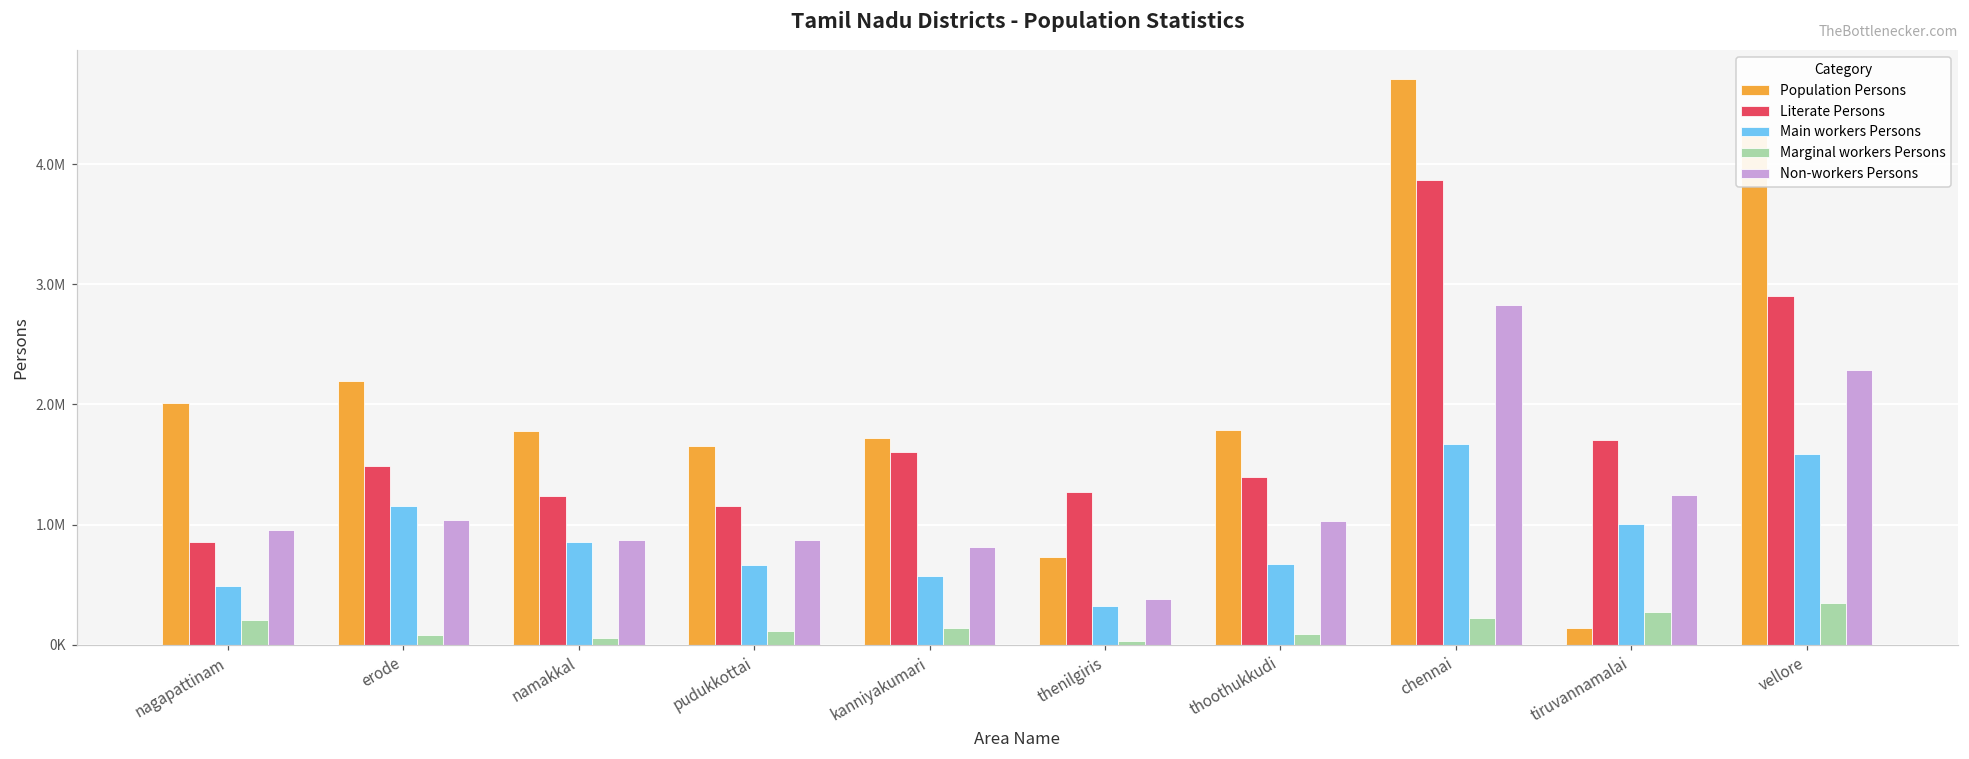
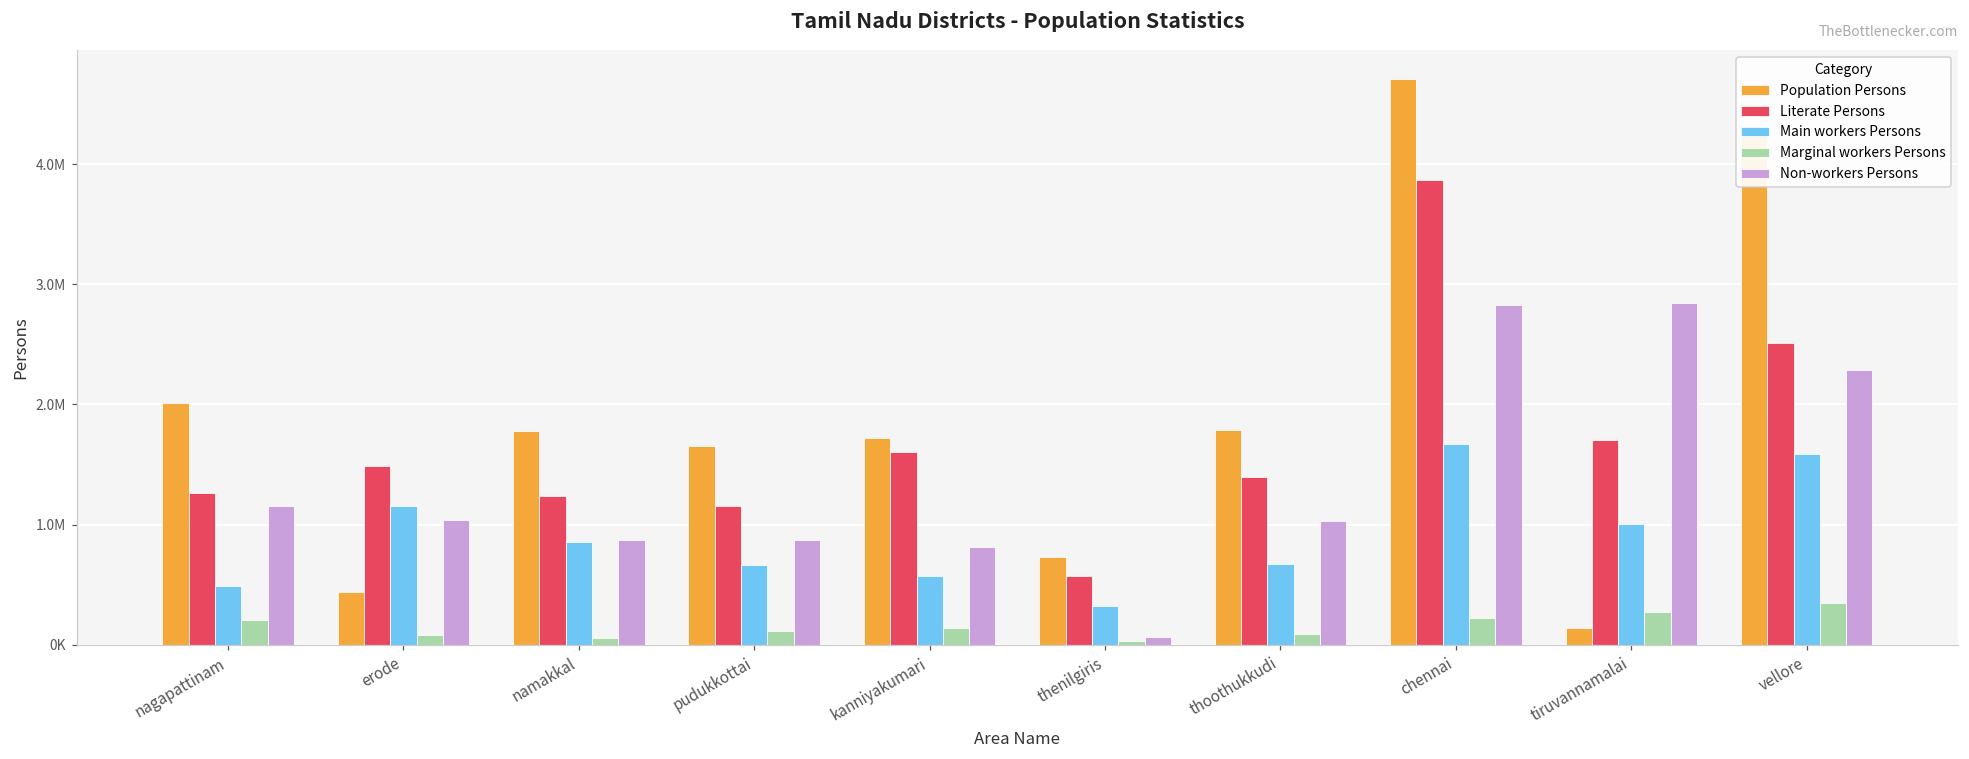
  {
    "Population Persons": {
      "nagapattinam": 2010000,
-     "erode": 2190000,
+     "erode": 440000,
      "namakkal": 1780000,
      "pudukkottai": 1650000,
      "kanniyakumari": 1720000,
      "thenilgiris": 730000,
      "thoothukkudi": 1790000,
      "chennai": 4710000,
      "tiruvannamalai": 140000
    },
    "Literate Persons": {
-     "nagapattinam": 850000,
+     "nagapattinam": 1260000,
      "erode": 1490000,
      "namakkal": 1240000,
      "pudukkottai": 1160000,
      "kanniyakumari": 1600000,
-     "thenilgiris": 1270000,
+     "thenilgiris": 580000,
      "thoothukkudi": 1400000,
      "chennai": 3870000,
      "tiruvannamalai": 1700000,
-     "vellore": 2900000
+     "vellore": 2510000
    },
    "Main workers Persons": {
      "nagapattinam": 490000,
      "erode": 1150000,
      "namakkal": 850000,
      "pudukkottai": 660000,
      "kanniyakumari": 570000,
      "thenilgiris": 320000,
      "thoothukkudi": 670000,
      "chennai": 1670000,
      "tiruvannamalai": 1000000,
      "vellore": 1580000
    },
    "Marginal workers Persons": {
      "nagapattinam": 200000,
      "erode": 80000,
      "namakkal": 60000,
      "pudukkottai": 120000,
      "kanniyakumari": 130000,
      "thenilgiris": 30000,
      "thoothukkudi": 90000,
      "chennai": 220000,
      "tiruvannamalai": 280000,
      "vellore": 350000
    },
    "Non-workers Persons": {
-     "nagapattinam": 950000,
+     "nagapattinam": 1150000,
      "erode": 1040000,
      "namakkal": 870000,
      "pudukkottai": 870000,
      "kanniyakumari": 810000,
-     "thenilgiris": 380000,
+     "thenilgiris": 70000,
      "thoothukkudi": 1030000,
      "chennai": 2820000,
-     "tiruvannamalai": 1250000,
+     "tiruvannamalai": 2840000,
      "vellore": 2290000
    }
  }
